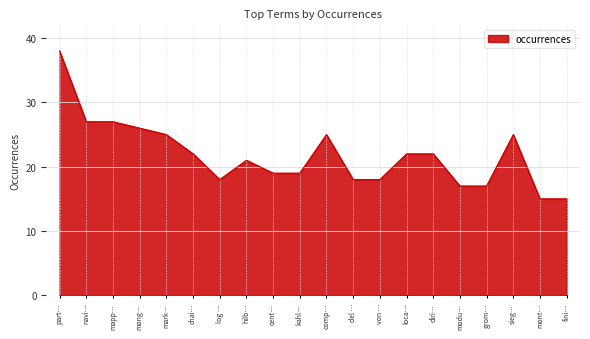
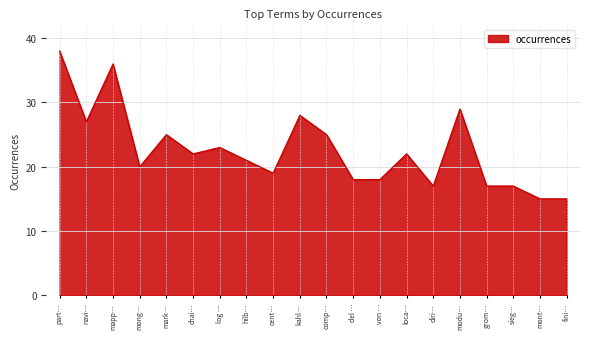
  {
    "part…": 38,
    "navi…": 27,
-   "mapp…": 27,
-   "mong…": 26,
+   "mapp…": 36,
+   "mong…": 20,
    "mark…": 25,
    "chai…": 22,
-   "log …": 18,
+   "log …": 23,
    "hilb…": 21,
    "cent…": 19,
-   "kahl…": 19,
+   "kahl…": 28,
    "comp…": 25,
    "del …": 18,
    "von …": 18,
    "loca…": 22,
-   "diri…": 22,
-   "modu…": 17,
+   "diri…": 17,
+   "modu…": 29,
    "grom…": 17,
-   "sieg…": 25,
+   "sieg…": 17,
    "mont…": 15,
    "fini…": 15
  }
